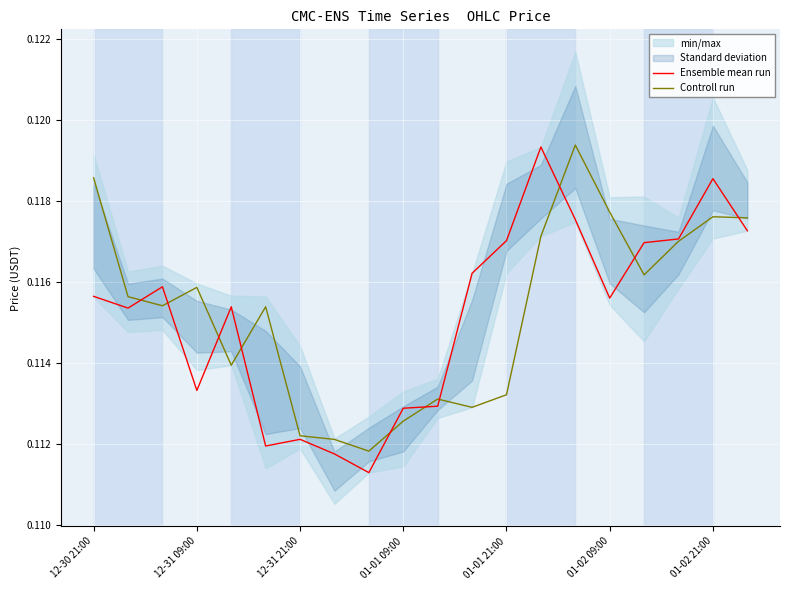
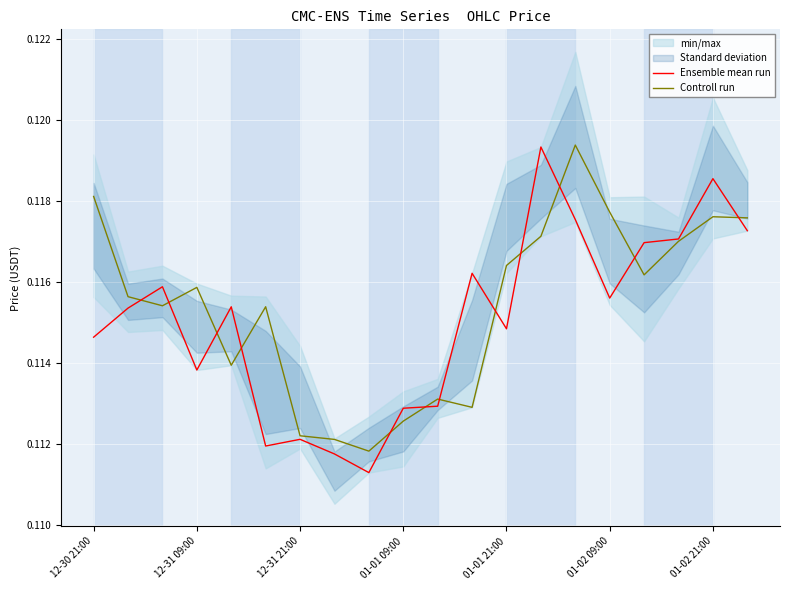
  {
    "Ensemble mean run": {
-     "12-30 21:00": 0.1157,
-     "12-31 09:00": 0.1133,
+     "12-30 21:00": 0.1146,
+     "12-31 09:00": 0.1138,
      "12-31 21:00": 0.1121,
-     "01-01 21:00": 0.1170,
+     "01-01 21:00": 0.1149,
      "01-02 09:00": 0.1156,
      "01-02 21:00": 0.1186
    },
    "Controll run": {
-     "12-30 21:00": 0.1186,
+     "12-30 21:00": 0.1181,
      "12-31 09:00": 0.1159,
      "12-31 21:00": 0.1122,
      "01-01 09:00": 0.1126,
-     "01-01 21:00": 0.1132,
+     "01-01 21:00": 0.1164,
      "01-02 09:00": 0.1177,
      "01-02 21:00": 0.1176
    }
  }
